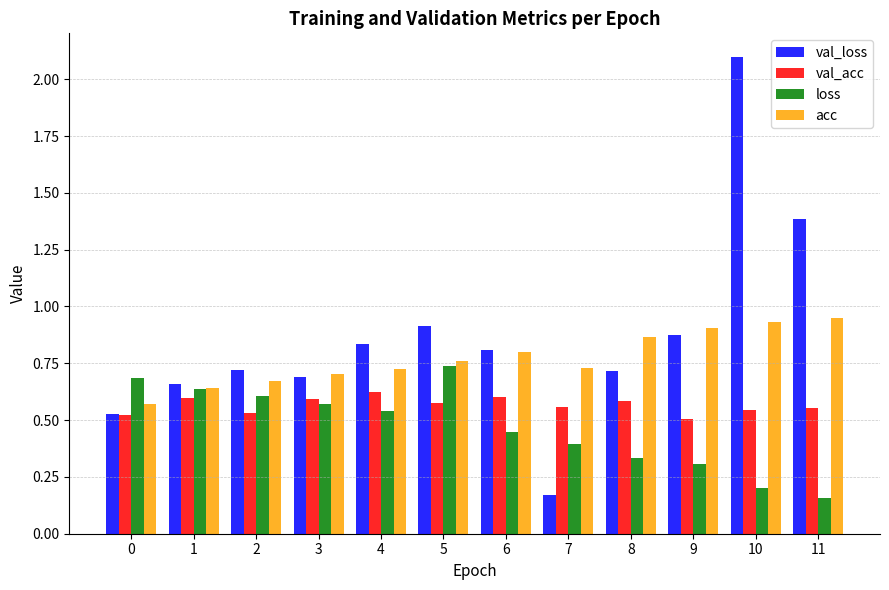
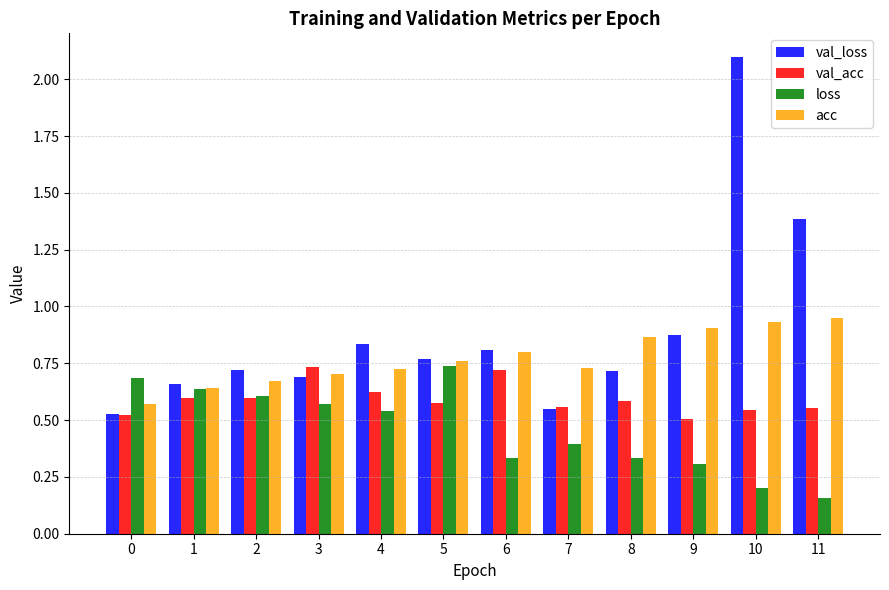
  {
    "val_loss": {
      "0": 0.53,
      "1": 0.66,
      "2": 0.72,
      "3": 0.69,
      "4": 0.83,
-     "5": 0.91,
+     "5": 0.77,
      "6": 0.81,
-     "7": 0.17,
+     "7": 0.55,
      "8": 0.72,
      "9": 0.87,
      "10": 2.10,
      "11": 1.38
    },
    "val_acc": {
      "0": 0.52,
      "1": 0.60,
-     "2": 0.53,
-     "3": 0.59,
+     "2": 0.60,
+     "3": 0.73,
      "4": 0.62,
      "5": 0.58,
-     "6": 0.60,
+     "6": 0.72,
      "7": 0.56,
      "8": 0.58,
      "9": 0.51,
      "10": 0.54,
      "11": 0.55
    },
    "loss": {
      "0": 0.68,
      "1": 0.64,
      "2": 0.61,
      "3": 0.57,
      "4": 0.54,
      "5": 0.74,
-     "6": 0.45,
+     "6": 0.33,
      "7": 0.39,
      "8": 0.33,
      "9": 0.31,
      "10": 0.20,
      "11": 0.16
    },
    "acc": {
      "0": 0.57,
      "1": 0.64,
      "2": 0.67,
      "3": 0.70,
      "4": 0.73,
      "5": 0.76,
      "6": 0.80,
      "7": 0.73,
      "8": 0.87,
      "9": 0.90,
      "10": 0.93,
      "11": 0.95
    }
  }
